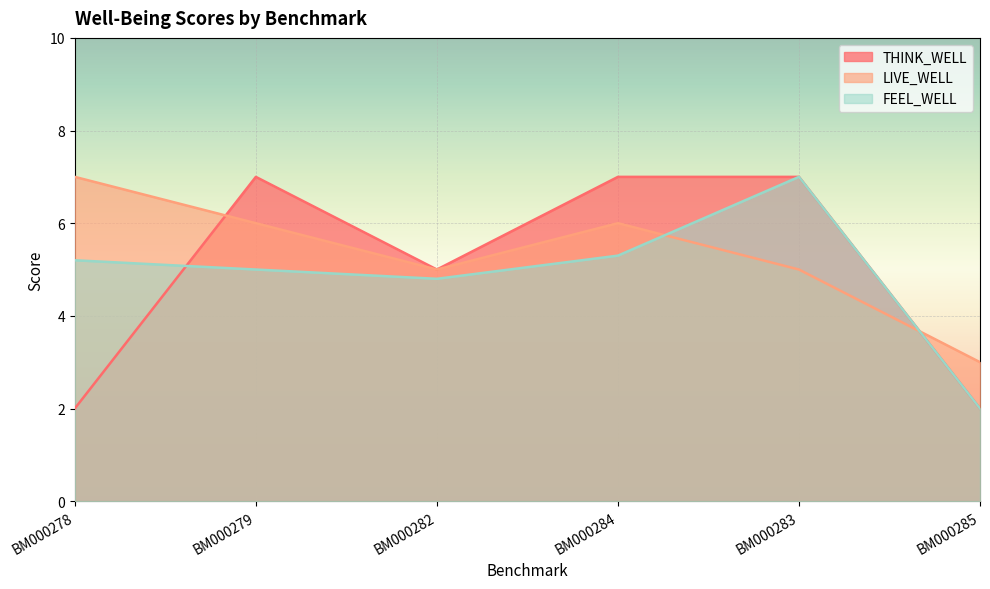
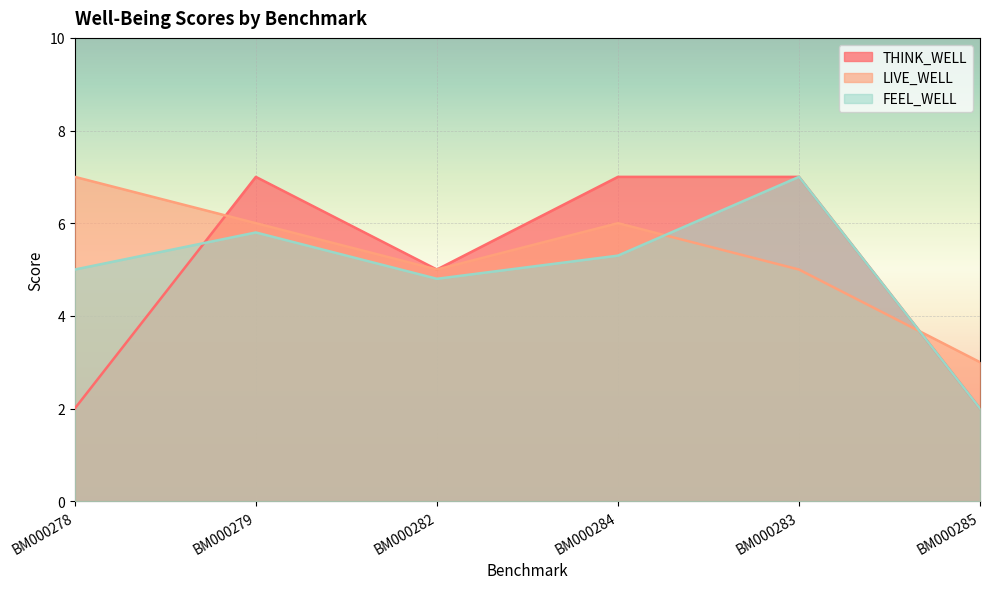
  {
    "FEEL_WELL": {
-     "BM000278": 5.2,
-     "BM000279": 5.0,
+     "BM000278": 5.0,
+     "BM000279": 5.8,
      "BM000282": 4.8,
      "BM000284": 5.3
    }
  }
